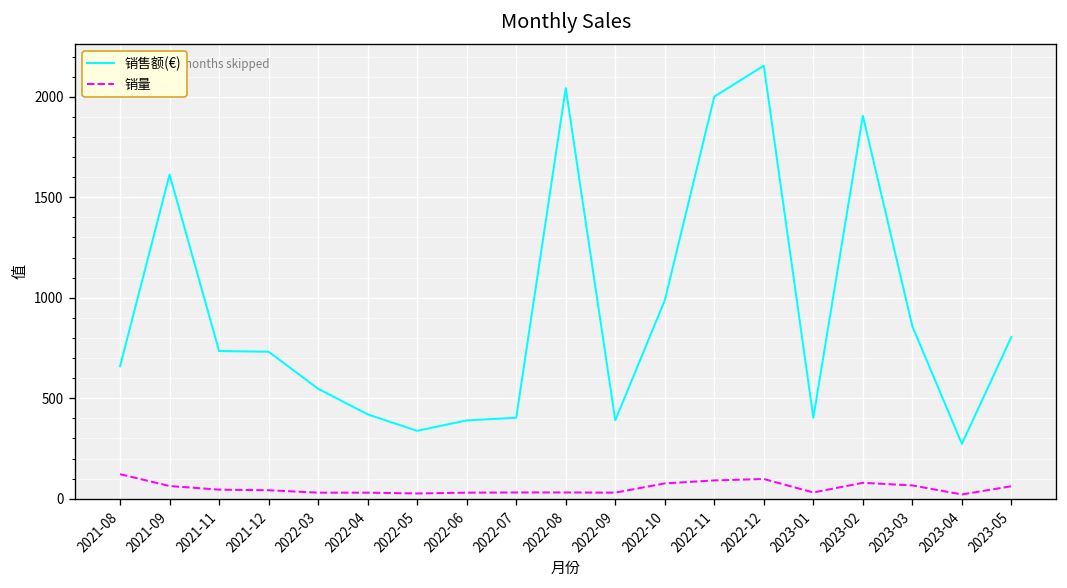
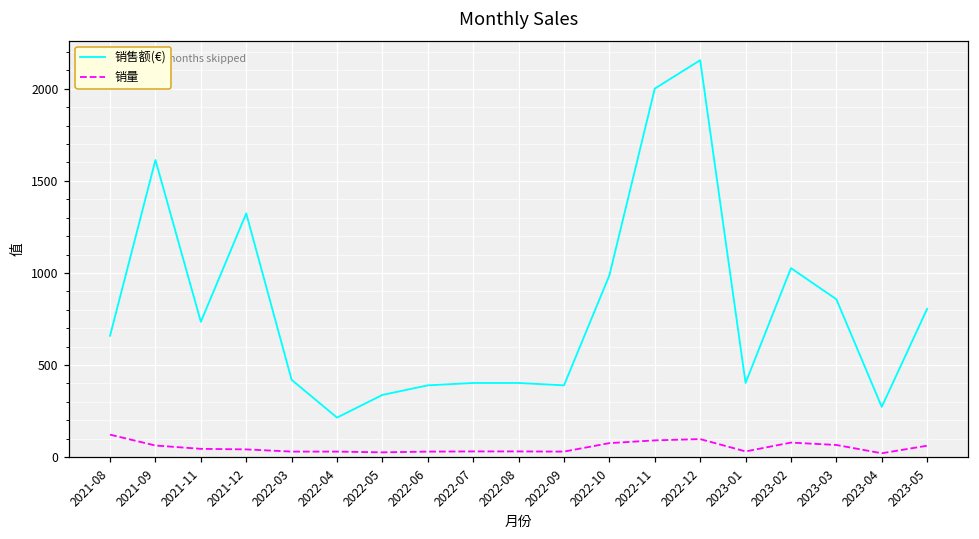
  {
    "销售额(€)": {
      "2021-08": 660,
      "2021-09": 1610,
      "2021-11": 730,
-     "2021-12": 730,
-     "2022-03": 550,
-     "2022-04": 420,
+     "2021-12": 1320,
+     "2022-03": 420,
+     "2022-04": 210,
      "2022-05": 340,
      "2022-06": 390,
      "2022-07": 400,
-     "2022-08": 2040,
+     "2022-08": 400,
      "2022-09": 390,
      "2022-10": 990,
      "2022-11": 2000,
      "2022-12": 2160,
      "2023-01": 400,
-     "2023-02": 1910,
+     "2023-02": 1030,
      "2023-03": 860,
      "2023-04": 270,
      "2023-05": 810
    },
    "销量": {
      "2021-08": 120,
      "2021-09": 60,
      "2021-11": 50,
      "2021-12": 40,
      "2022-03": 30,
      "2022-04": 30,
      "2022-05": 30,
      "2022-06": 30,
      "2022-07": 30,
      "2022-08": 30,
      "2022-09": 30,
      "2022-10": 80,
      "2022-11": 90,
      "2022-12": 100,
      "2023-01": 30,
      "2023-02": 80,
      "2023-03": 70,
      "2023-04": 20,
      "2023-05": 60
    }
  }
